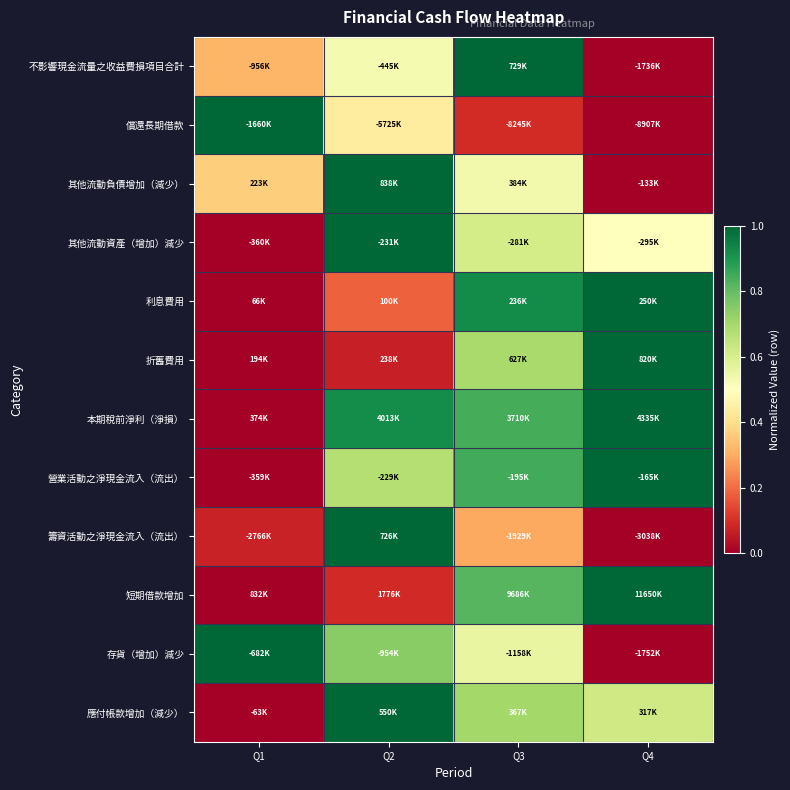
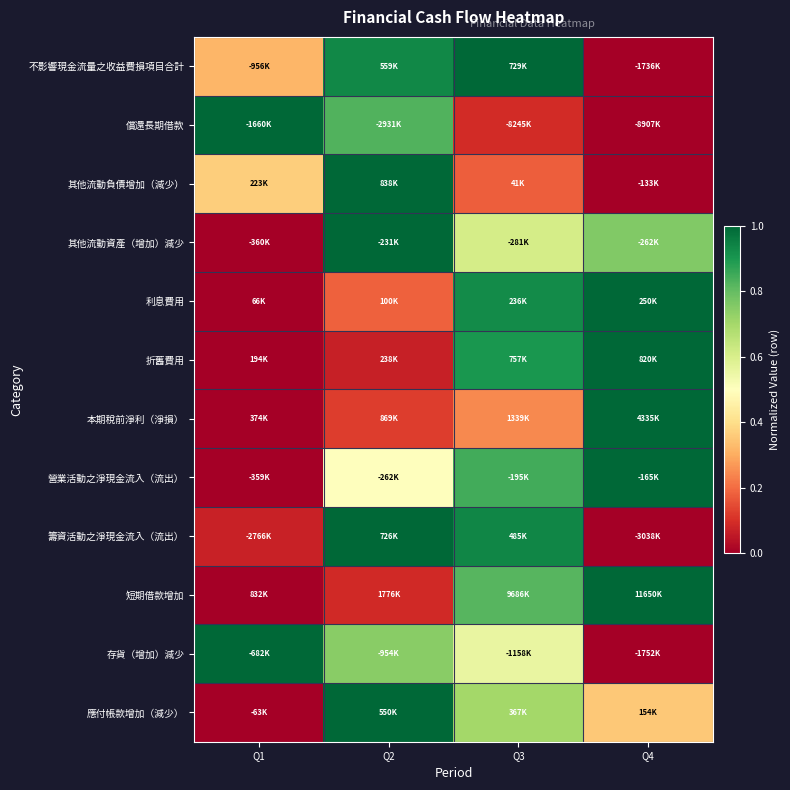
  {
    "不影響現金流量之收益費損項目合計": {
      "Q1": "-956K",
-     "Q2": "-445K",
+     "Q2": "559K",
      "Q3": "729K",
      "Q4": "-1736K"
    },
    "償還長期借款": {
      "Q1": "-1660K",
-     "Q2": "-5725K",
+     "Q2": "-2931K",
      "Q3": "-8245K",
      "Q4": "-8907K"
    },
    "其他流動負債增加（減少）": {
      "Q1": "223K",
      "Q2": "838K",
-     "Q3": "384K",
+     "Q3": "41K",
      "Q4": "-133K"
    },
    "其他流動資產（增加）減少": {
      "Q1": "-360K",
      "Q2": "-231K",
      "Q3": "-281K",
-     "Q4": "-295K"
+     "Q4": "-262K"
    },
    "利息費用": {
      "Q1": "66K",
      "Q2": "100K",
      "Q3": "236K",
      "Q4": "250K"
    },
    "折舊費用": {
      "Q1": "194K",
      "Q2": "238K",
-     "Q3": "627K",
+     "Q3": "757K",
      "Q4": "820K"
    },
    "本期稅前淨利（淨損）": {
      "Q1": "374K",
-     "Q2": "4013K",
-     "Q3": "3710K",
+     "Q2": "869K",
+     "Q3": "1339K",
      "Q4": "4335K"
    },
    "營業活動之淨現金流入（流出）": {
      "Q1": "-359K",
-     "Q2": "-229K",
+     "Q2": "-262K",
      "Q3": "-195K",
      "Q4": "-165K"
    },
    "籌資活動之淨現金流入（流出）": {
      "Q1": "-2766K",
      "Q2": "726K",
-     "Q3": "-1929K",
+     "Q3": "485K",
      "Q4": "-3038K"
    },
    "短期借款增加": {
      "Q1": "832K",
      "Q2": "1776K",
      "Q3": "9686K",
      "Q4": "11650K"
    },
    "存貨（增加）減少": {
      "Q1": "-682K",
      "Q2": "-954K",
      "Q3": "-1158K",
      "Q4": "-1752K"
    },
    "應付帳款增加（減少）": {
      "Q1": "-63K",
      "Q2": "550K",
      "Q3": "367K",
-     "Q4": "317K"
+     "Q4": "154K"
    }
  }
